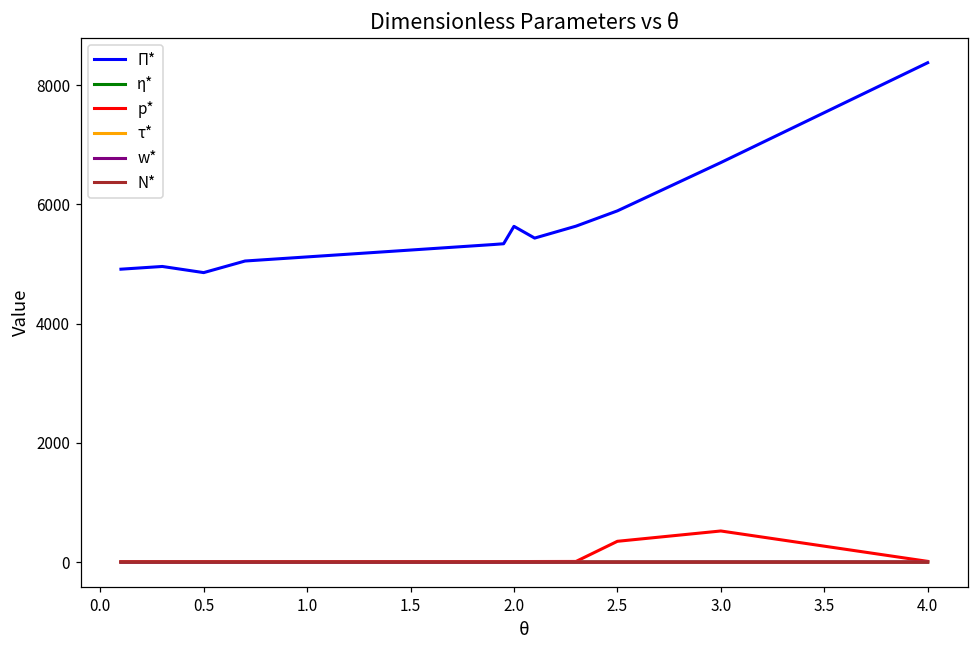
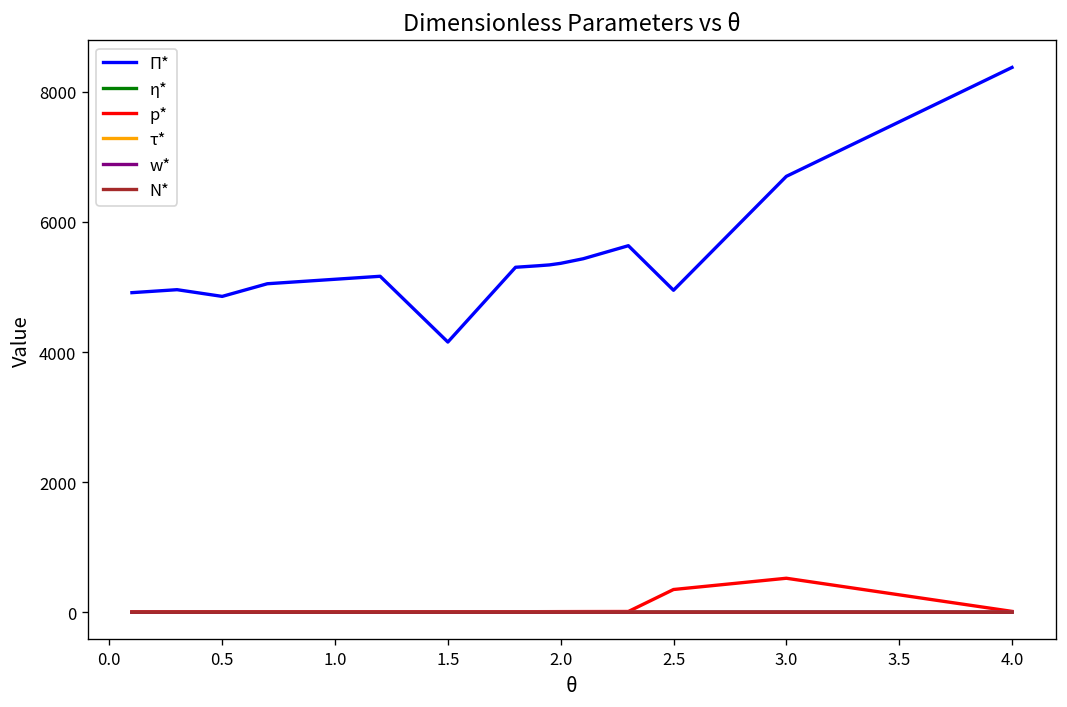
  {
    "П*": {
      "0.5": 4900,
      "1.0": 5100,
-     "1.5": 5200,
-     "2.0": 5600,
-     "2.5": 5900,
+     "1.5": 4200,
+     "2.0": 5400,
+     "2.5": 4900,
      "3.0": 6700,
      "4.0": 8400
    },
    "N*": {
      "2.5": 0,
      "3.0": 0
    },
    "p*": {
      "2.5": 300,
      "3.0": 500
    }
  }
